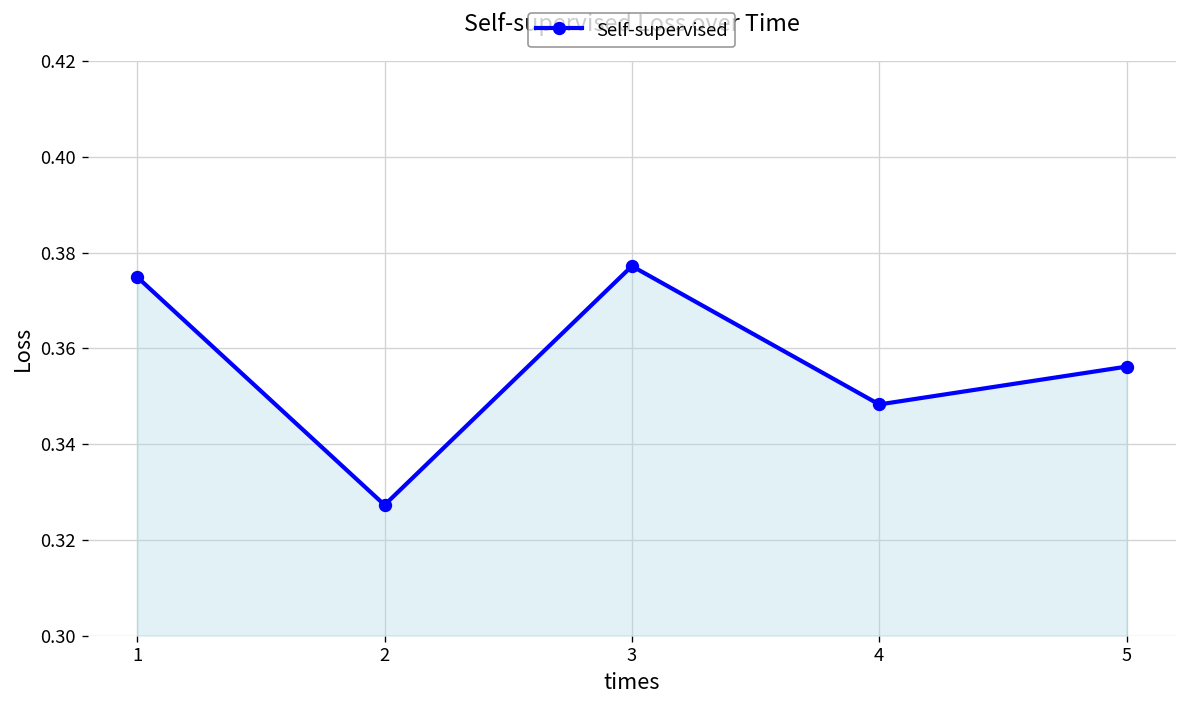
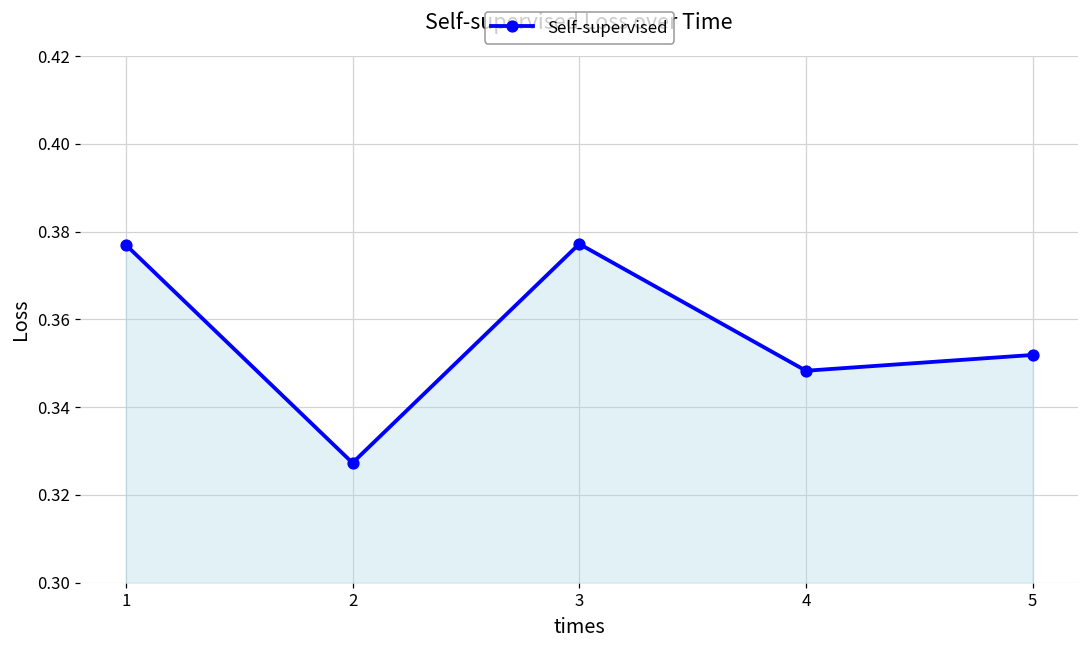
  {
-   "1": 0.375,
+   "1": 0.377,
    "2": 0.327,
    "3": 0.377,
    "4": 0.348,
-   "5": 0.356
+   "5": 0.352
  }
